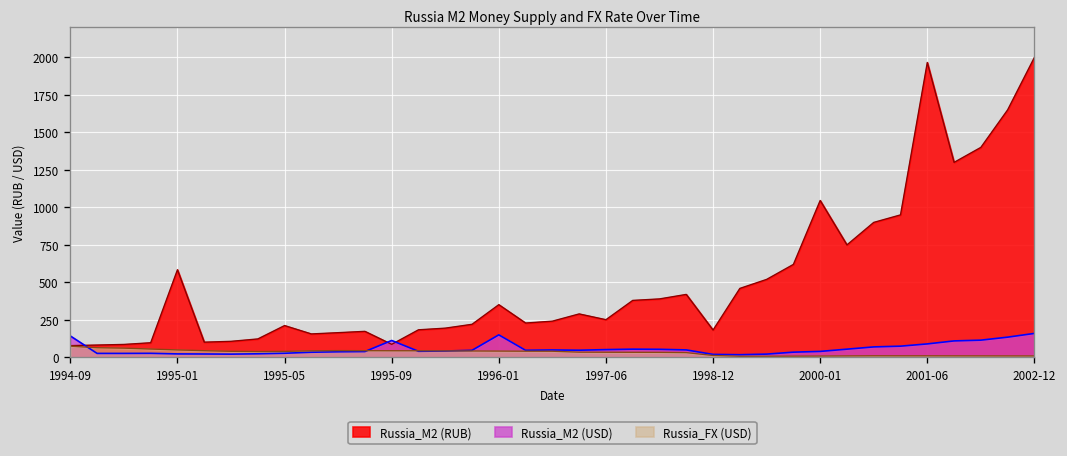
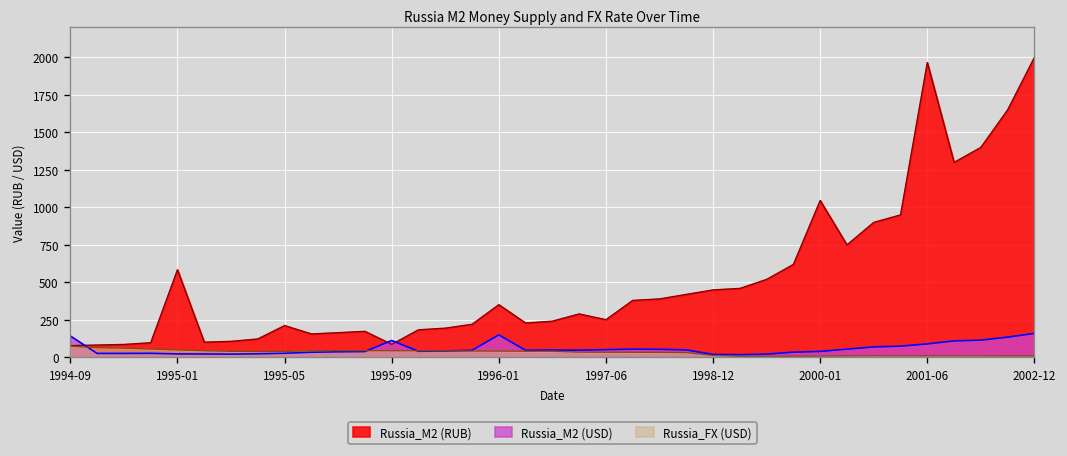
  {
    "Russia_M2 (RUB)": {
      "1995-01": 580,
      "1995-05": 210,
      "1995-09": 90,
      "1996-01": 350,
      "1997-06": 250,
-     "1998-12": 180,
+     "1998-12": 450,
      "2000-01": 1050,
      "2001-06": 1970,
      "2002-12": 2000
    },
    "Russia_M2 (USD)": {
      "1994-09": 140,
      "1995-01": 20,
      "1995-09": 110,
      "1996-01": 150,
      "2000-01": 40,
      "2001-06": 90,
      "2002-12": 160
    },
    "Russia_FX (USD)": {
      "1995-01": 50,
      "1995-09": 40,
      "1996-01": 40,
      "2000-01": 10,
      "2001-06": 10,
      "2002-12": 10
    }
  }
